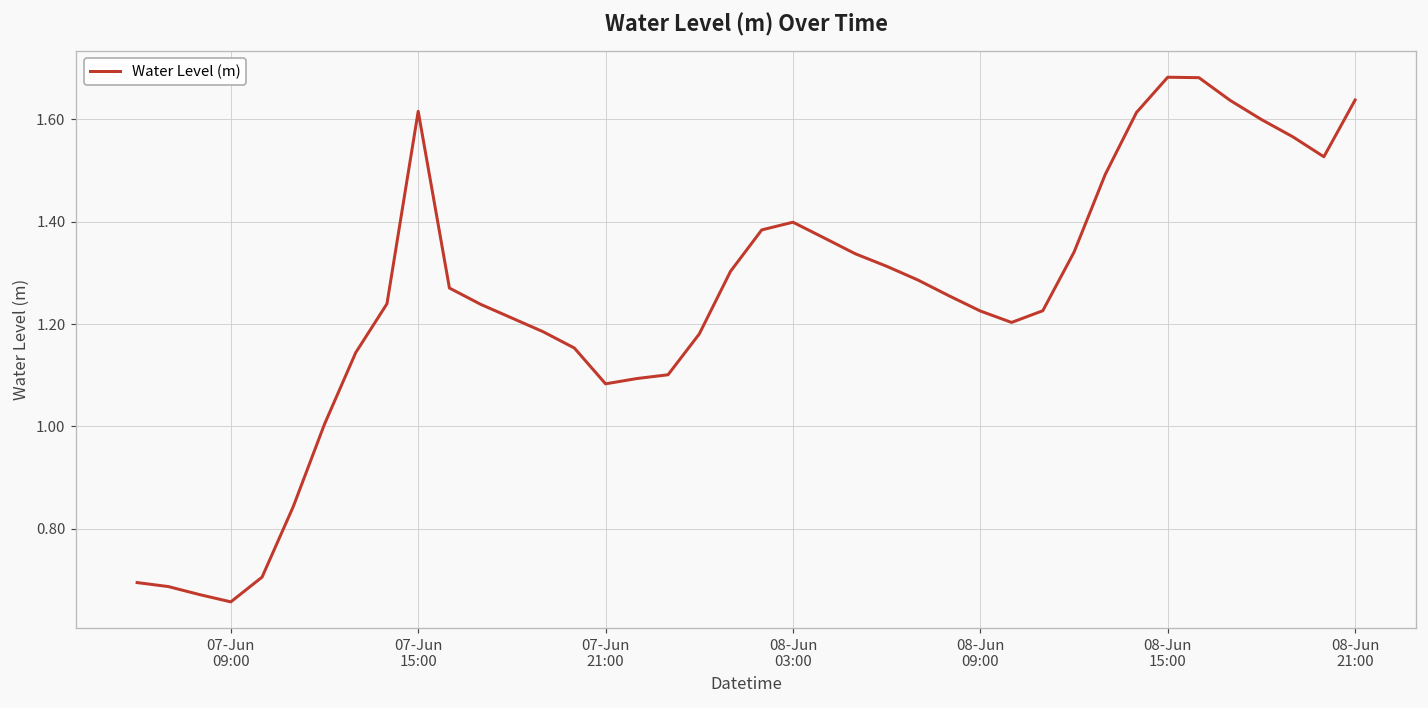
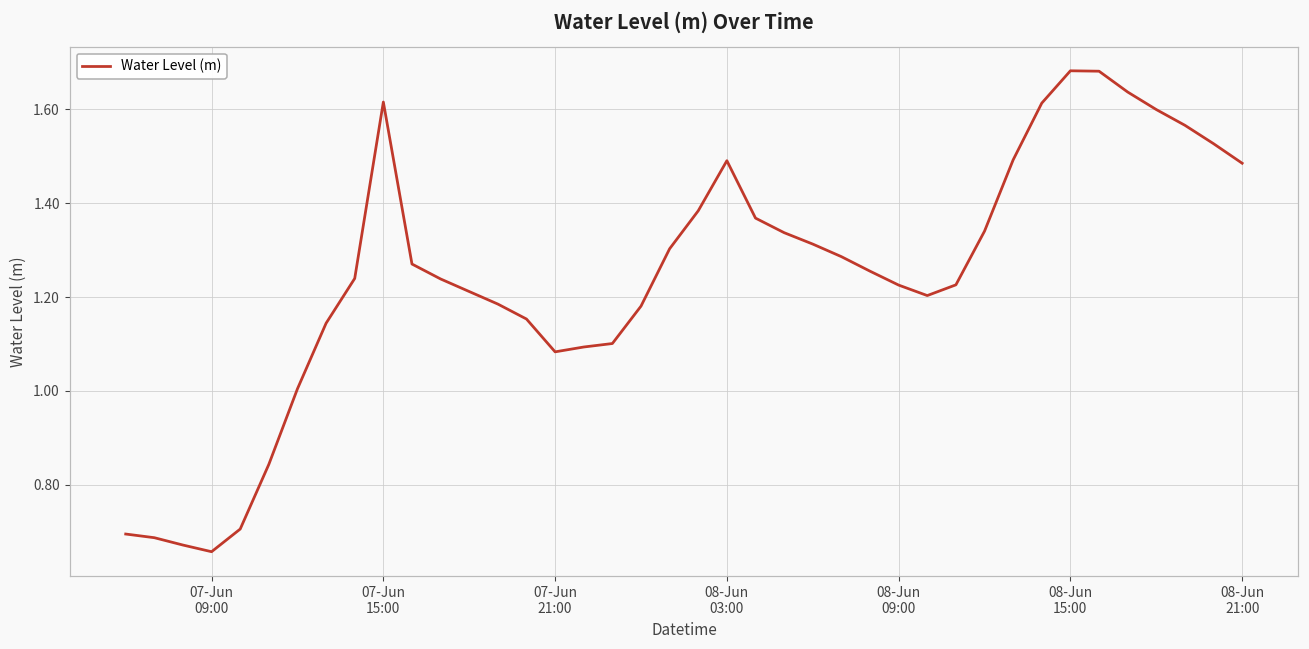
  {
    "07-Jun 09:00": 0.66,
    "07-Jun 15:00": 1.62,
    "07-Jun 21:00": 1.08,
-   "08-Jun 03:00": 1.40,
+   "08-Jun 03:00": 1.49,
    "08-Jun 09:00": 1.23,
    "08-Jun 15:00": 1.68,
-   "08-Jun 21:00": 1.64
+   "08-Jun 21:00": 1.49
  }
